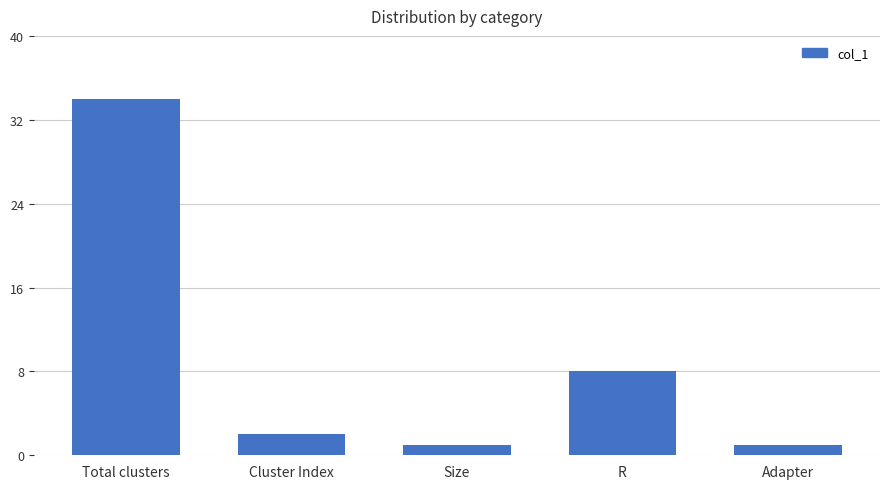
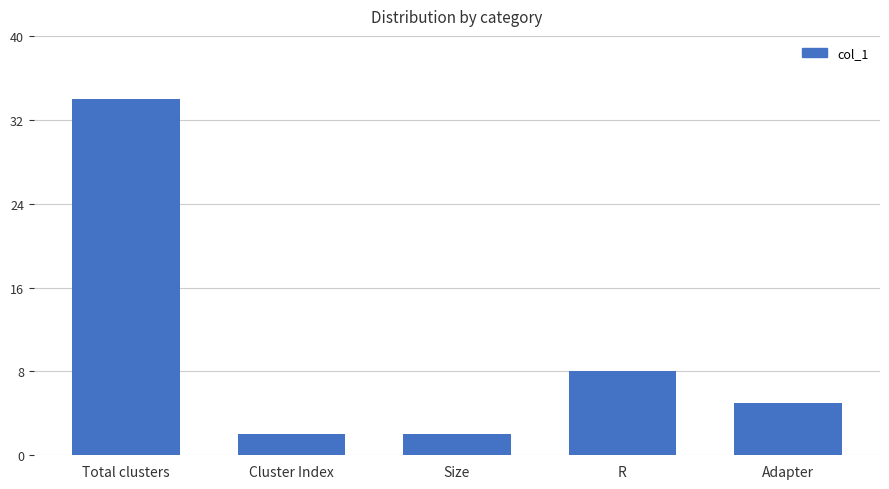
  {
    "Total clusters": 34,
    "Cluster Index": 2,
-   "Size": 1,
+   "Size": 2,
    "R": 8,
-   "Adapter": 1
+   "Adapter": 5
  }
